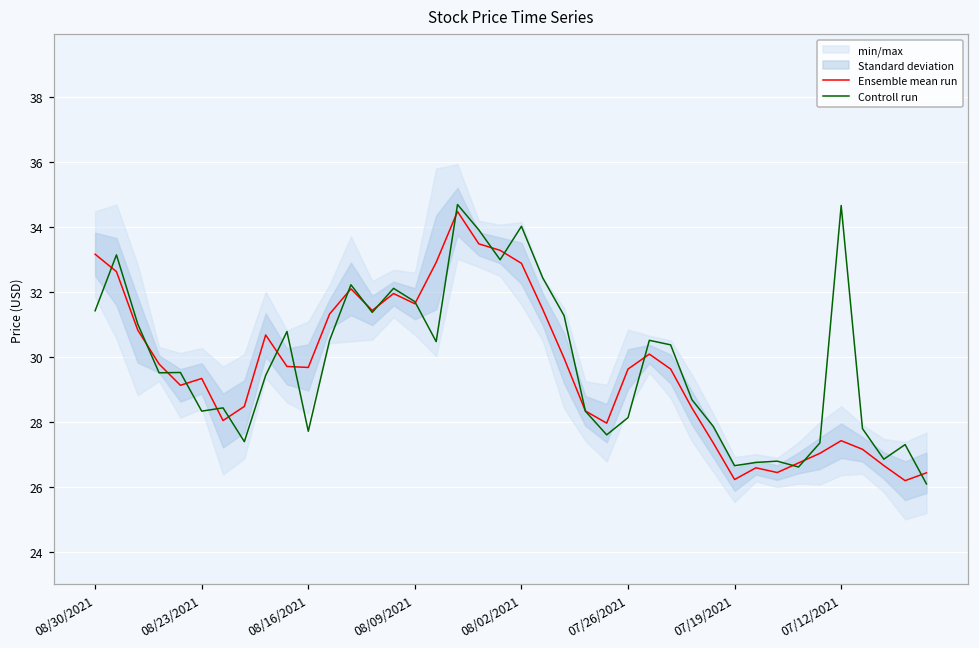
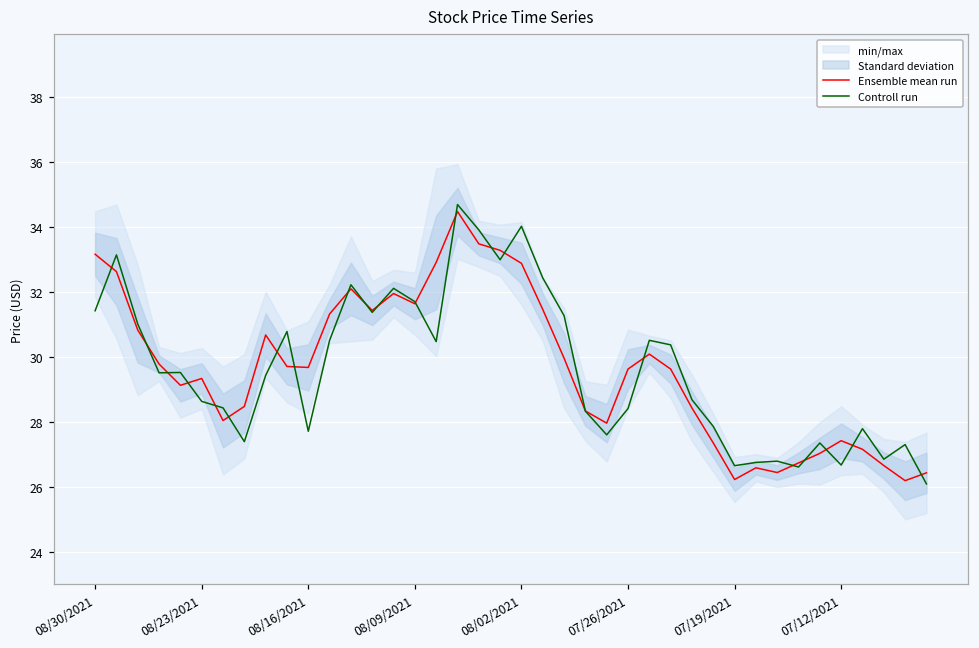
  {
    "Ensemble mean run": {
      "08/30/2021": 33.2,
      "08/23/2021": 29.3,
      "08/16/2021": 29.7,
      "08/02/2021": 32.9,
      "07/26/2021": 29.6,
      "07/19/2021": 26.2,
      "07/12/2021": 27.4
    },
    "Controll run": {
      "08/30/2021": 31.4,
-     "08/23/2021": 28.3,
+     "08/23/2021": 28.6,
      "08/16/2021": 27.7,
      "08/02/2021": 34.0,
-     "07/26/2021": 28.1,
-     "07/12/2021": 34.7
+     "07/26/2021": 28.4,
+     "07/12/2021": 26.7
    }
  }
